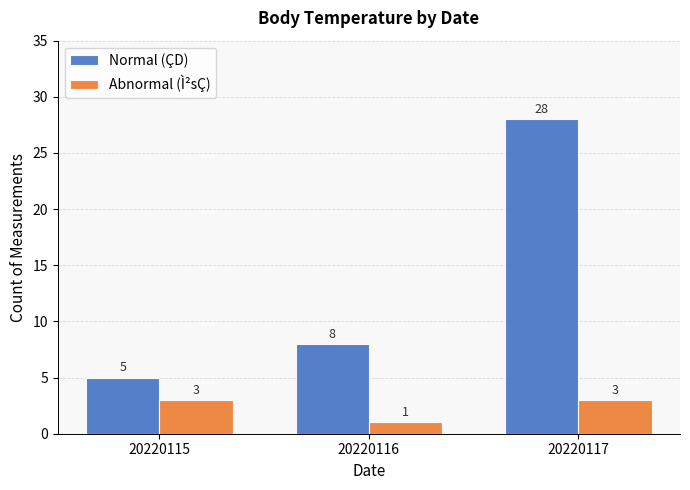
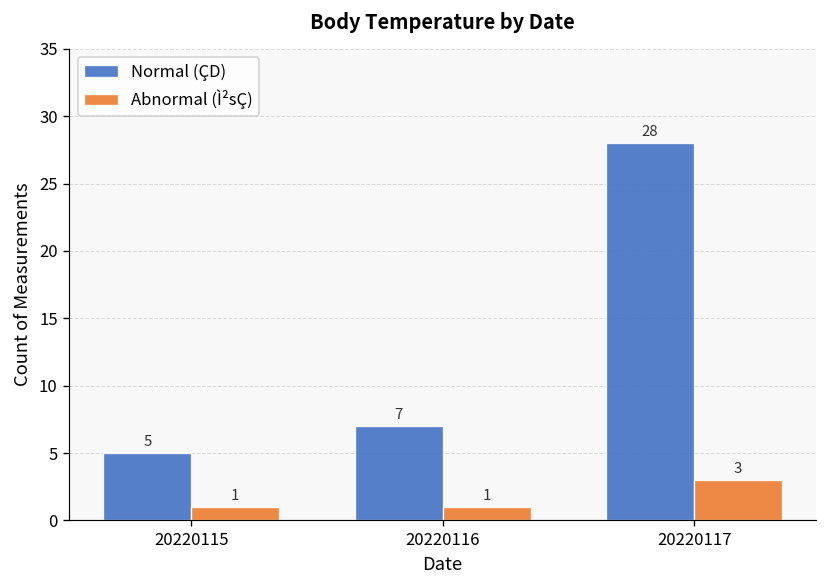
  {
    "Normal (ÇD)": {
      "20220115": 5,
-     "20220116": 8,
+     "20220116": 7,
      "20220117": 28
    },
    "Abnormal (Ì²sÇ)": {
-     "20220115": 3,
+     "20220115": 1,
      "20220116": 1,
      "20220117": 3
    }
  }
